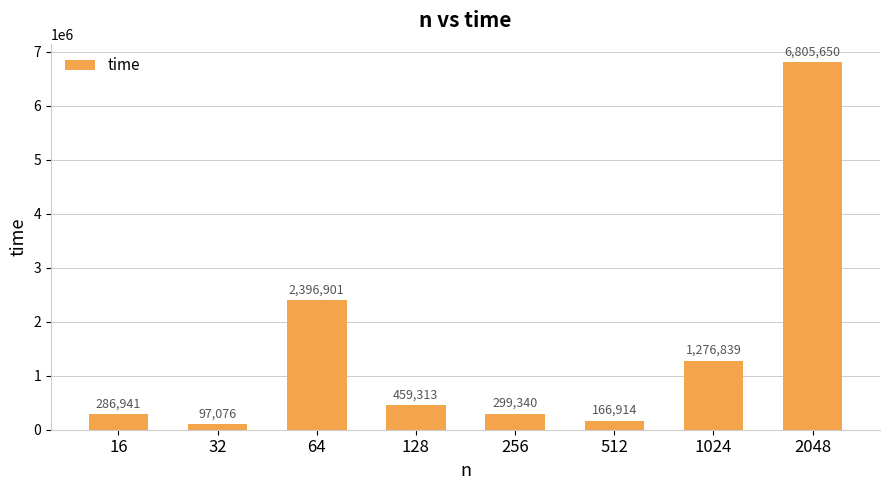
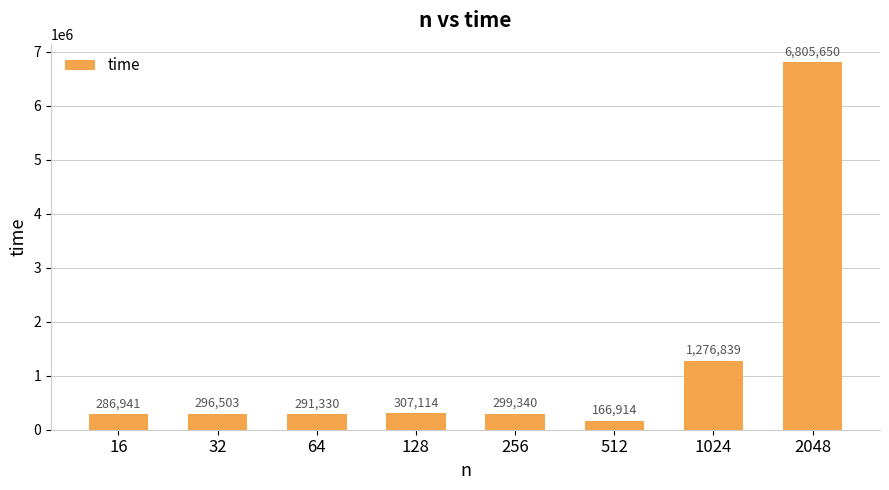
  {
    "16": "286,941",
-   "32": "97,076",
-   "64": "2,396,901",
-   "128": "459,313",
+   "32": "296,503",
+   "64": "291,330",
+   "128": "307,114",
    "256": "299,340",
    "512": "166,914",
    "1024": "1,276,839",
    "2048": "6,805,650"
  }
